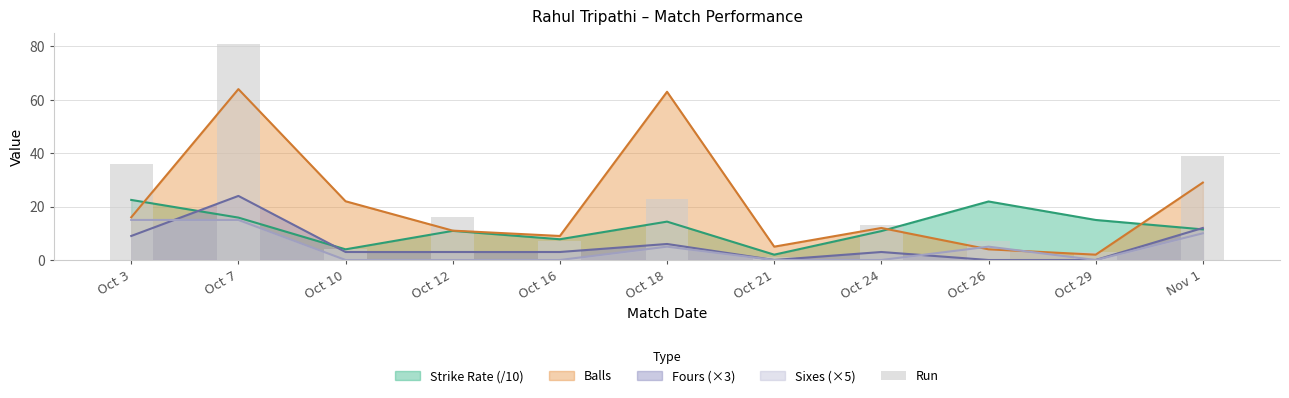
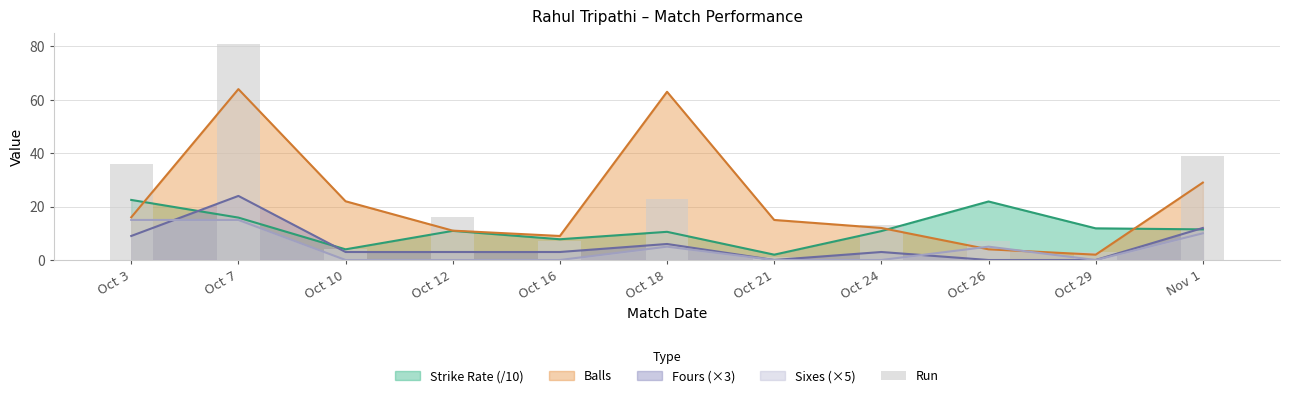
  {
    "Strike Rate (/10)": {
      "Oct 3": 23,
      "Oct 10": 4,
      "Oct 16": 8,
-     "Oct 18": 14,
+     "Oct 18": 11,
      "Oct 21": 2,
      "Oct 24": 11,
      "Oct 26": 22,
-     "Oct 29": 15
+     "Oct 29": 12
    },
    "Balls": {
      "Oct 3": 16,
      "Oct 7": 64,
      "Oct 10": 22,
      "Oct 16": 9,
      "Oct 18": 63,
-     "Oct 21": 5,
+     "Oct 21": 15,
      "Oct 24": 12,
      "Oct 26": 4,
      "Oct 29": 2,
      "Nov 1": 29
    }
  }
